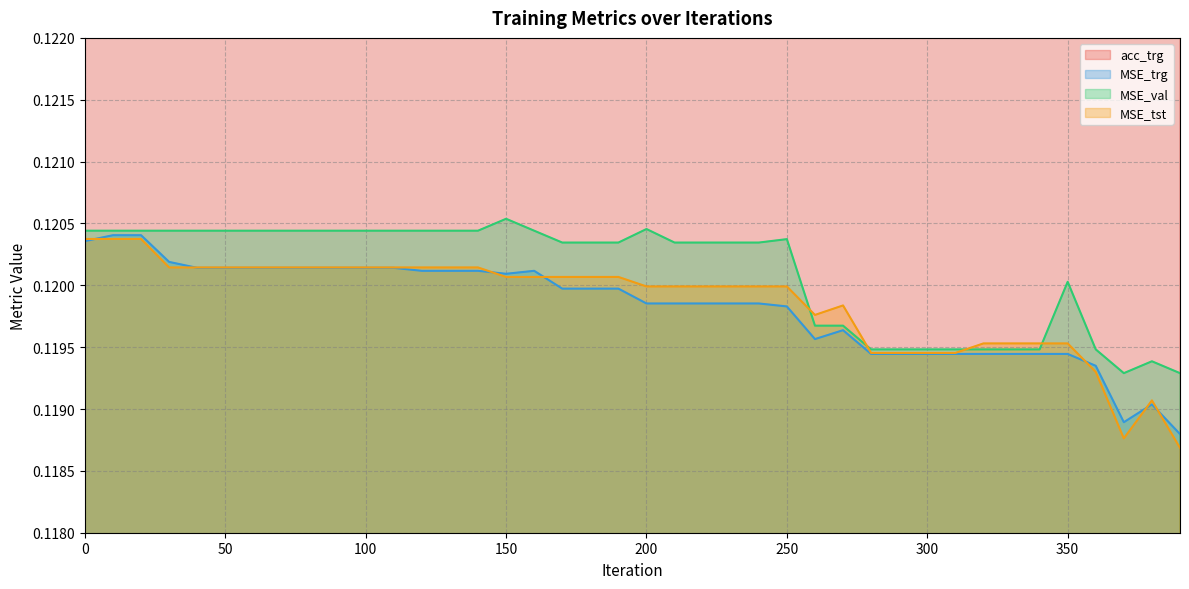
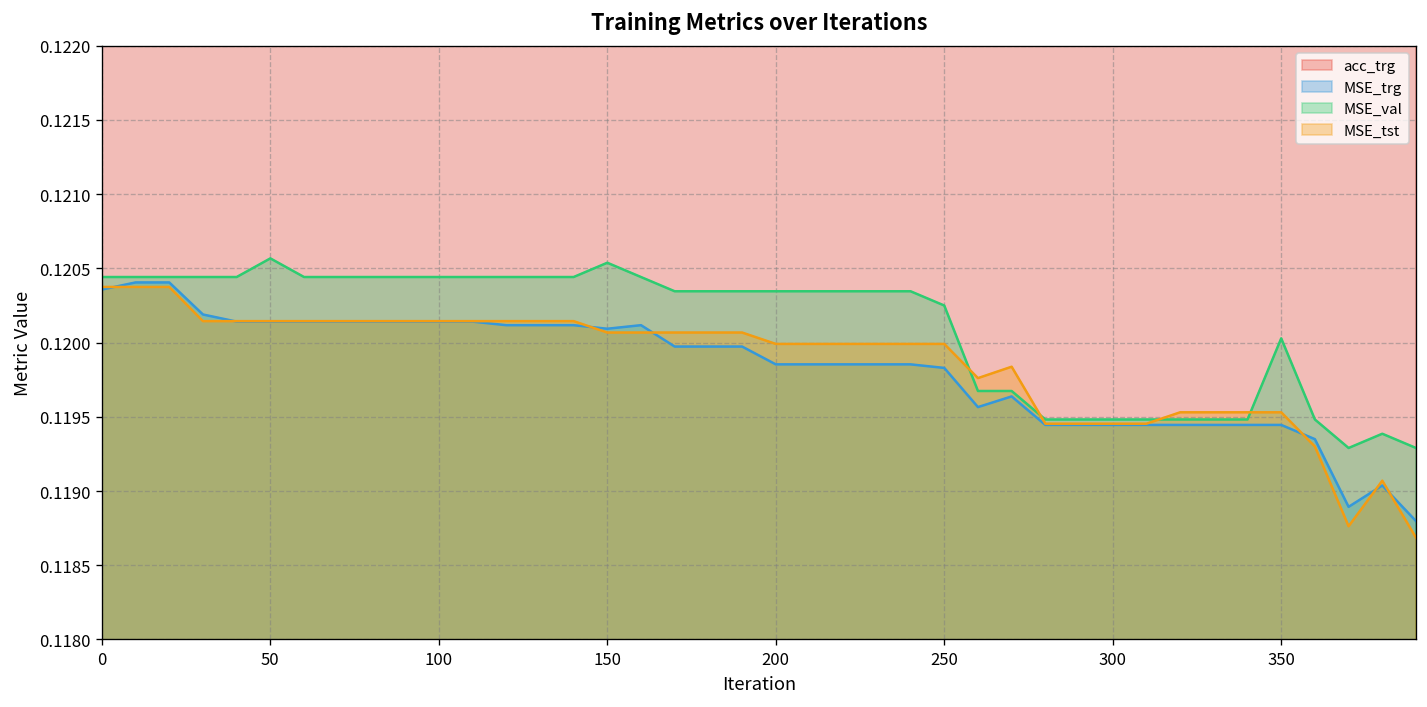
  {
    "MSE_trg": {
      "150": 0.12009,
      "200": 0.11985,
      "250": 0.11983,
      "350": 0.11945
    },
    "MSE_val": {
      "0": 0.12044,
-     "50": 0.12044,
+     "50": 0.12057,
      "100": 0.12044,
      "150": 0.12054,
-     "200": 0.12045,
-     "250": 0.12037,
+     "200": 0.12035,
+     "250": 0.12025,
      "300": 0.11948,
      "350": 0.12003
    }
  }
